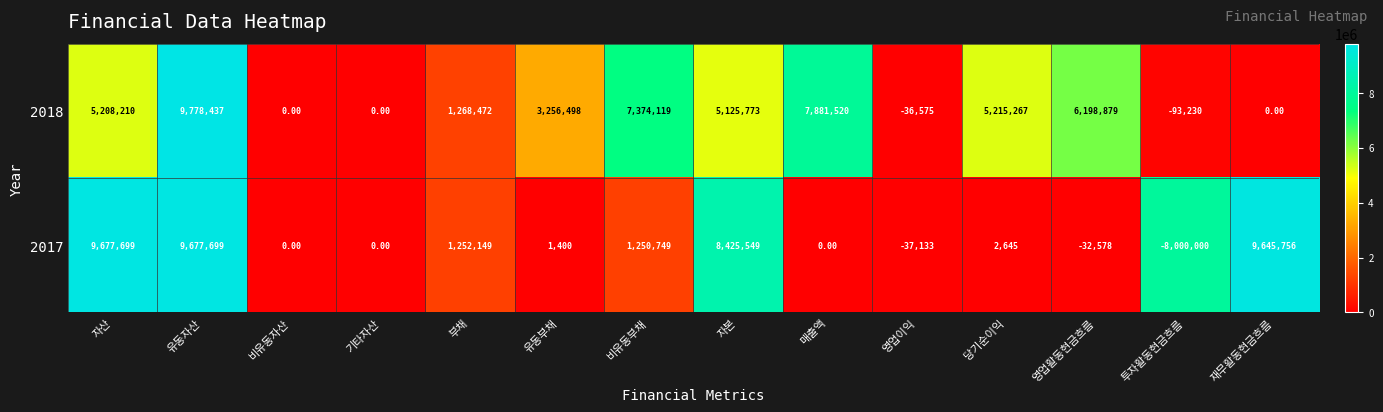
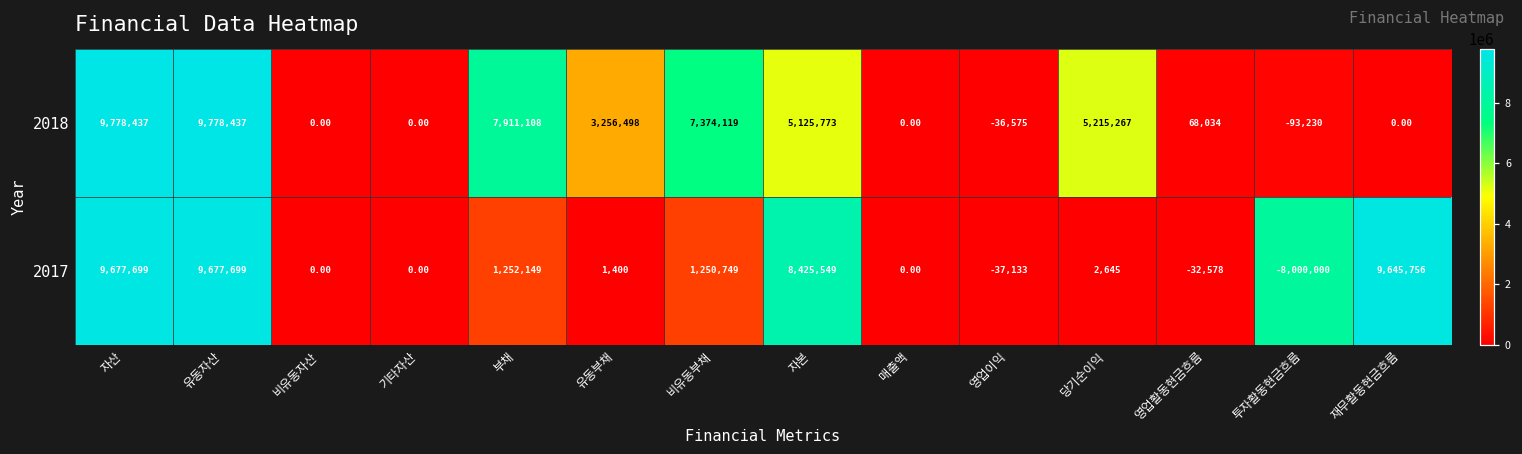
  {
    "2018": {
-     "자산": "5,208,210",
+     "자산": "9,778,437",
      "유동자산": "9,778,437",
      "비유동자산": "0.00",
      "기타자산": "0.00",
-     "부채": "1,268,472",
+     "부채": "7,911,108",
      "유동부채": "3,256,498",
      "비유동부채": "7,374,119",
      "자본": "5,125,773",
-     "매출액": "7,881,520",
+     "매출액": "0.00",
      "영업이익": "-36,575",
      "당기순이익": "5,215,267",
-     "영업활동현금흐름": "6,198,879",
+     "영업활동현금흐름": "68,034",
      "투자활동현금흐름": "-93,230",
      "재무활동현금흐름": "0.00"
    },
    "2017": {
      "자산": "9,677,699",
      "유동자산": "9,677,699",
      "비유동자산": "0.00",
      "기타자산": "0.00",
      "부채": "1,252,149",
      "유동부채": "1,400",
      "비유동부채": "1,250,749",
      "자본": "8,425,549",
      "매출액": "0.00",
      "영업이익": "-37,133",
      "당기순이익": "2,645",
      "영업활동현금흐름": "-32,578",
      "투자활동현금흐름": "-8,000,000",
      "재무활동현금흐름": "9,645,756"
    }
  }
